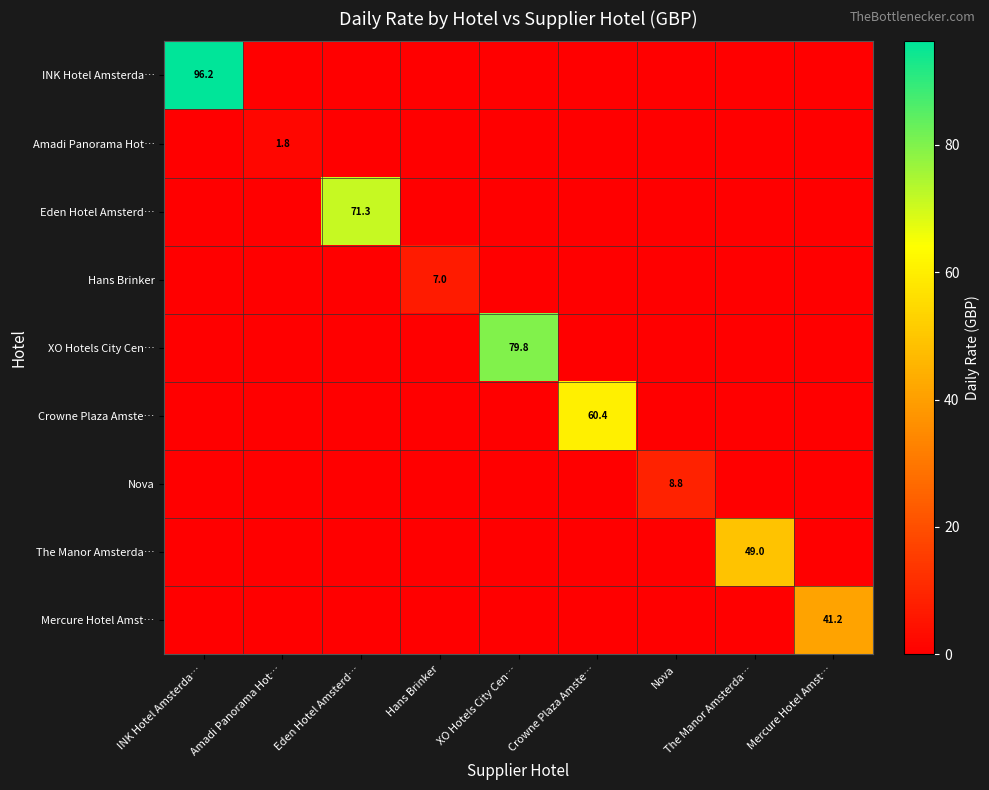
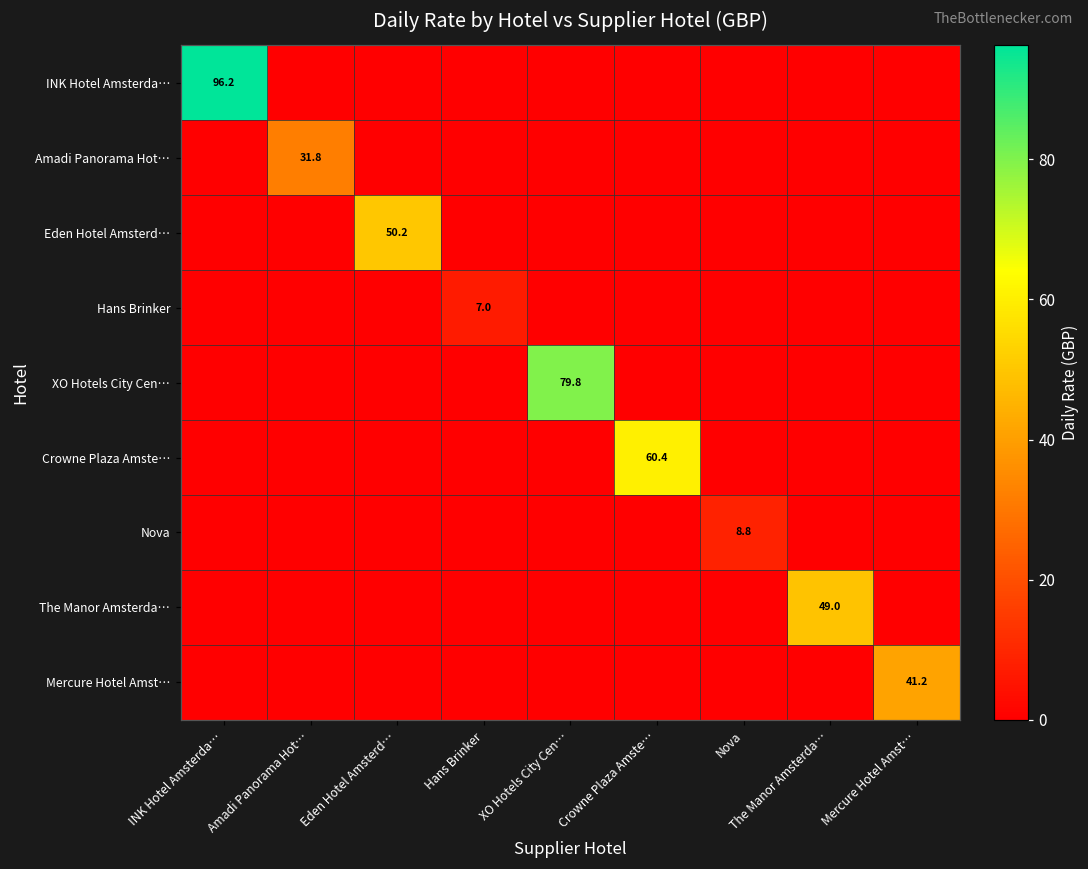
  {
    "INK Hotel Amsterda…": {
      "INK Hotel Amsterda…": 96.2
    },
    "Amadi Panorama Hot…": {
-     "Amadi Panorama Hot…": 1.8
+     "Amadi Panorama Hot…": 31.8
    },
    "Eden Hotel Amsterd…": {
-     "Eden Hotel Amsterd…": 71.3
+     "Eden Hotel Amsterd…": 50.2
    },
    "Hans Brinker": {
      "Hans Brinker": 7.0
    },
    "XO Hotels City Cen…": {
      "XO Hotels City Cen…": 79.8
    },
    "Crowne Plaza Amste…": {
      "Crowne Plaza Amste…": 60.4
    },
    "Nova": {
      "Nova": 8.8
    },
    "The Manor Amsterda…": {
      "The Manor Amsterda…": 49.0
    },
    "Mercure Hotel Amst…": {
      "Mercure Hotel Amst…": 41.2
    }
  }
